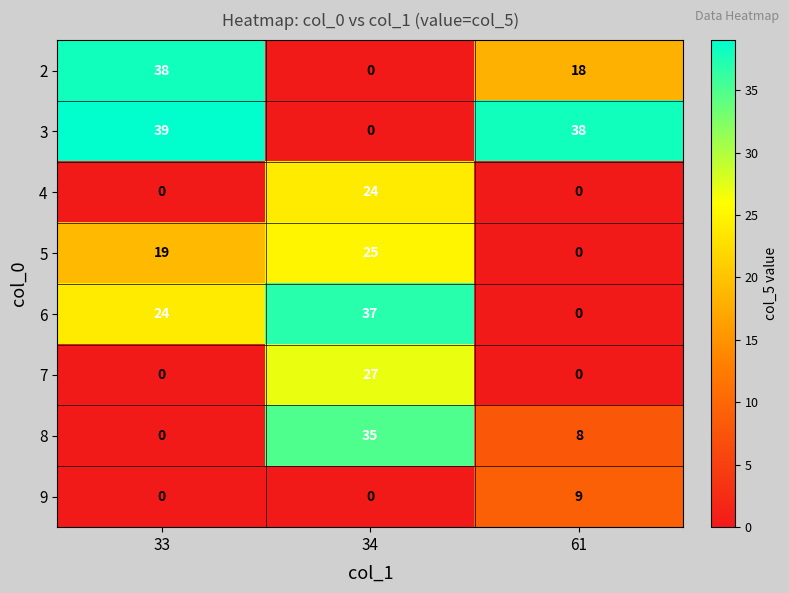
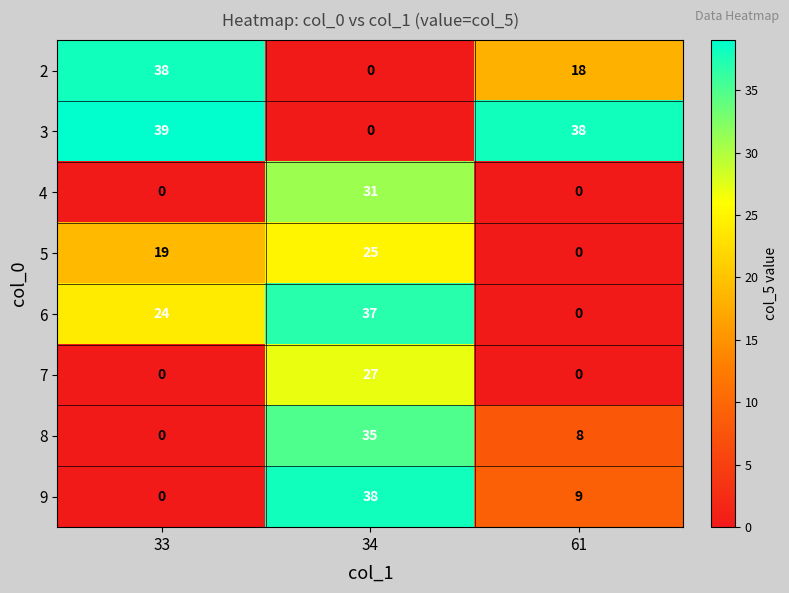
  {
    "2": {
      "33": 38,
      "34": 0,
      "61": 18
    },
    "3": {
      "33": 39,
      "34": 0,
      "61": 38
    },
    "4": {
      "33": 0,
-     "34": 24,
+     "34": 31,
      "61": 0
    },
    "5": {
      "33": 19,
      "34": 25,
      "61": 0
    },
    "6": {
      "33": 24,
      "34": 37,
      "61": 0
    },
    "7": {
      "33": 0,
      "34": 27,
      "61": 0
    },
    "8": {
      "33": 0,
      "34": 35,
      "61": 8
    },
    "9": {
      "33": 0,
-     "34": 0,
+     "34": 38,
      "61": 9
    }
  }
